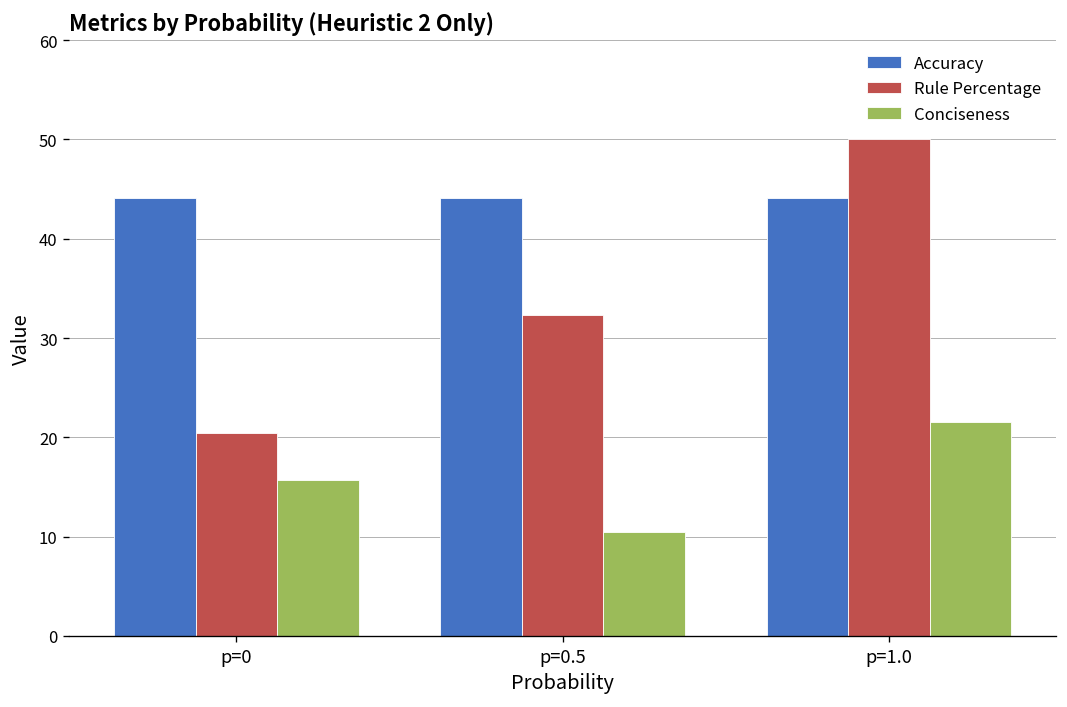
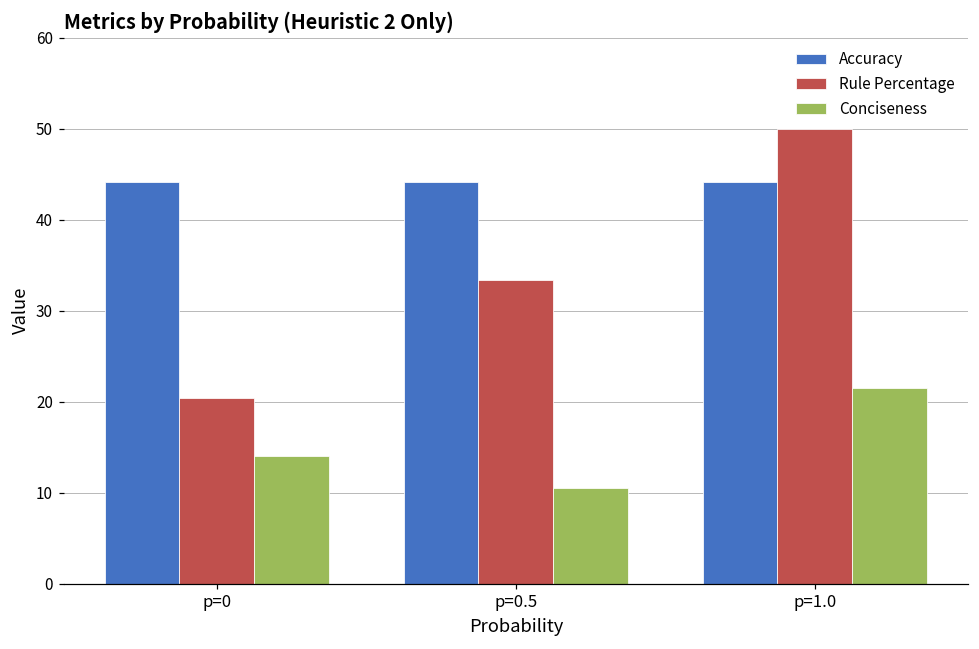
  {
    "Accuracy": {
      "p=0": 44,
      "p=0.5": 44,
      "p=1.0": 44
    },
    "Rule Percentage": {
      "p=0": 20,
-     "p=0.5": 32,
+     "p=0.5": 33,
      "p=1.0": 50
    },
    "Conciseness": {
-     "p=0": 16,
+     "p=0": 14,
      "p=0.5": 11,
      "p=1.0": 22
    }
  }
